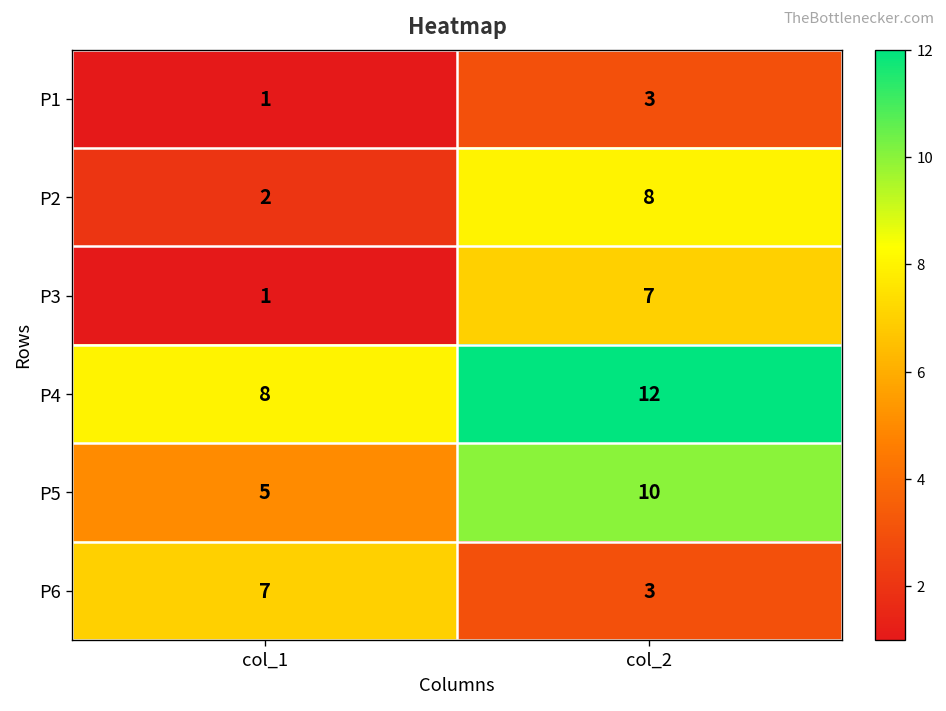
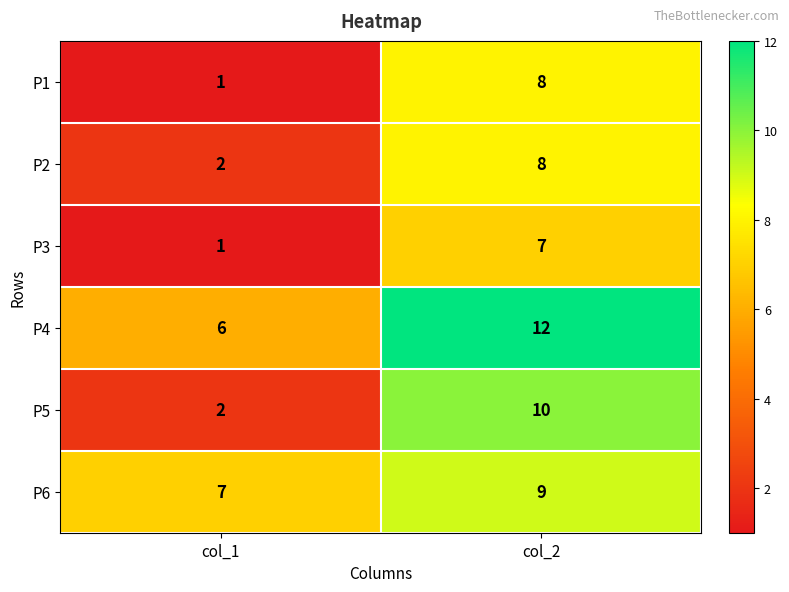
  {
    "P1": {
      "col_1": 1,
-     "col_2": 3
+     "col_2": 8
    },
    "P2": {
      "col_1": 2,
      "col_2": 8
    },
    "P3": {
      "col_1": 1,
      "col_2": 7
    },
    "P4": {
-     "col_1": 8,
+     "col_1": 6,
      "col_2": 12
    },
    "P5": {
-     "col_1": 5,
+     "col_1": 2,
      "col_2": 10
    },
    "P6": {
      "col_1": 7,
-     "col_2": 3
+     "col_2": 9
    }
  }
